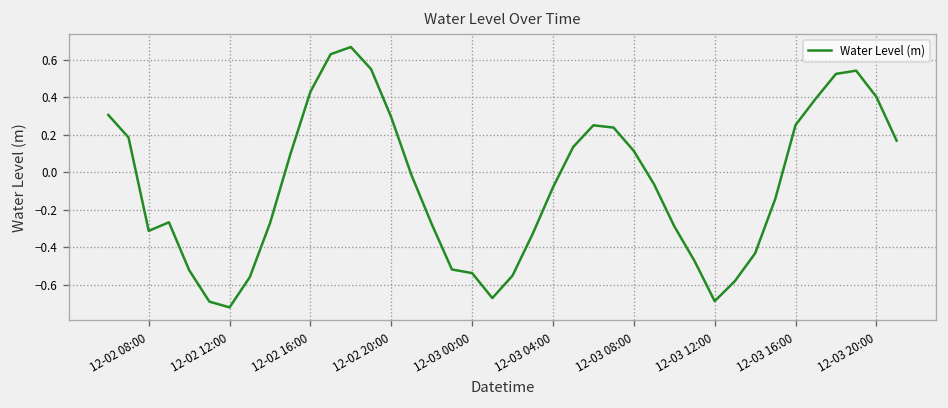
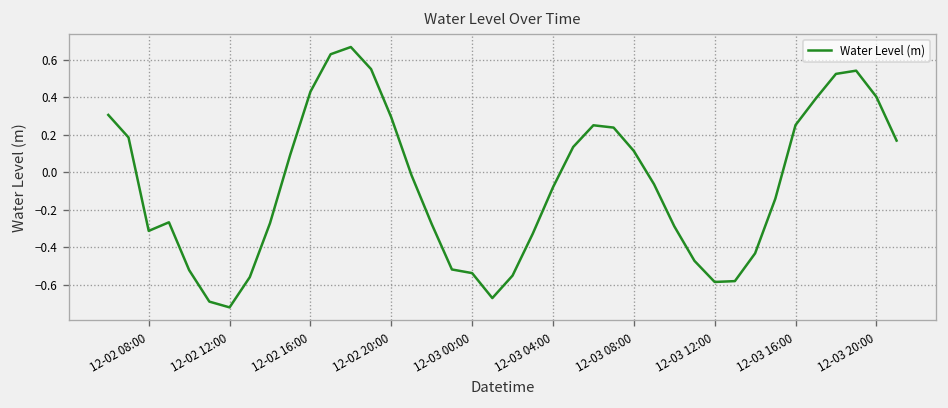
  {
    "12-02 08:00": -0.31,
    "12-02 12:00": -0.72,
    "12-02 16:00": 0.43,
    "12-02 20:00": 0.29,
    "12-03 00:00": -0.54,
    "12-03 04:00": -0.08,
    "12-03 08:00": 0.11,
-   "12-03 12:00": -0.69,
+   "12-03 12:00": -0.58,
    "12-03 16:00": 0.25,
    "12-03 20:00": 0.40
  }
